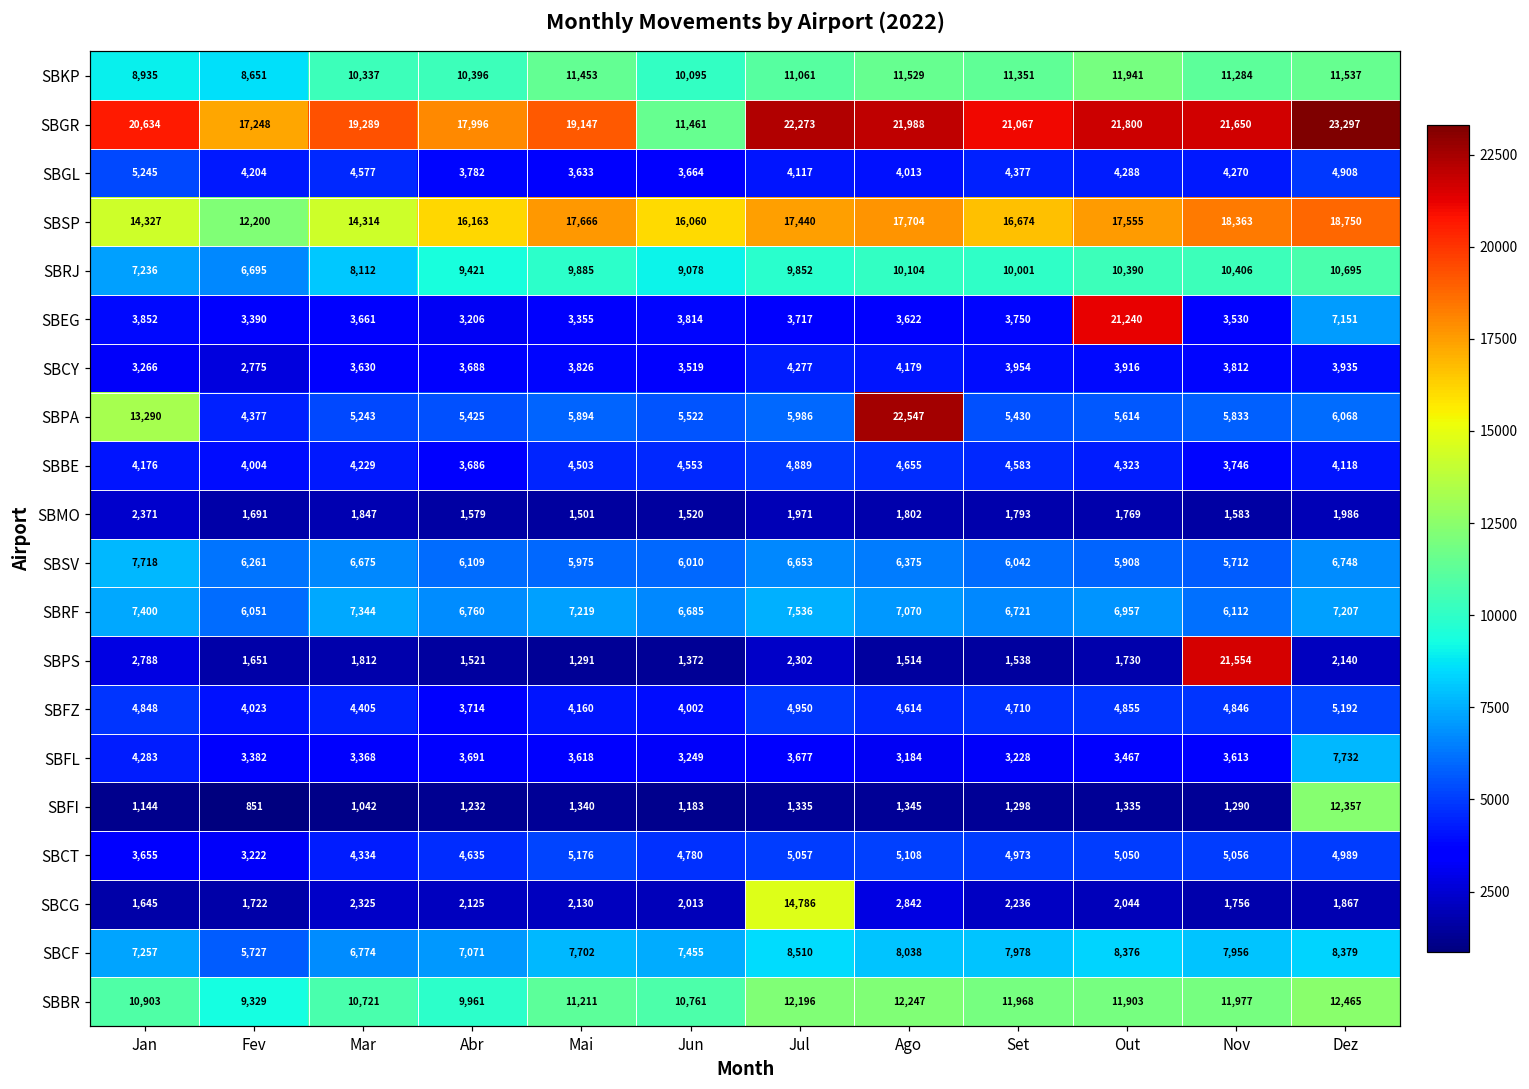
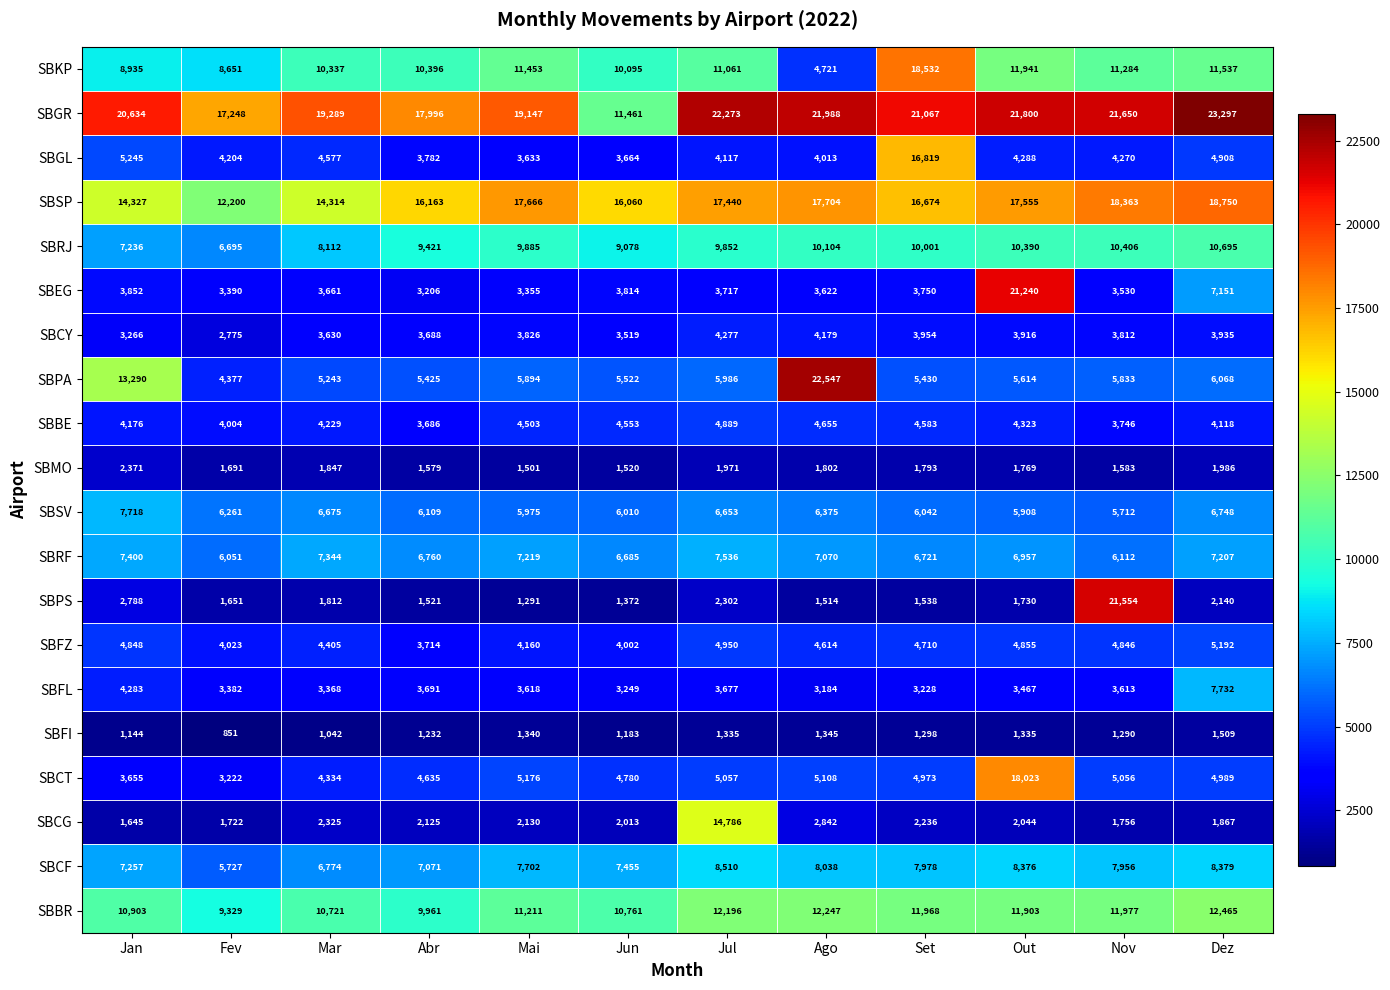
  {
    "SBKP": {
      "Jan": "8,935",
      "Fev": "8,651",
      "Mar": "10,337",
      "Abr": "10,396",
      "Mai": "11,453",
      "Jun": "10,095",
      "Jul": "11,061",
-     "Ago": "11,529",
-     "Set": "11,351",
+     "Ago": "4,721",
+     "Set": "18,532",
      "Out": "11,941",
      "Nov": "11,284",
      "Dez": "11,537"
    },
    "SBGL": {
      "Jan": "5,245",
      "Fev": "4,204",
      "Mar": "4,577",
      "Abr": "3,782",
      "Mai": "3,633",
      "Jun": "3,664",
      "Jul": "4,117",
      "Ago": "4,013",
-     "Set": "4,377",
+     "Set": "16,819",
      "Out": "4,288",
      "Nov": "4,270",
      "Dez": "4,908"
    },
    "SBFI": {
      "Jan": "1,144",
      "Fev": "851",
      "Mar": "1,042",
      "Abr": "1,232",
      "Mai": "1,340",
      "Jun": "1,183",
      "Jul": "1,335",
      "Ago": "1,345",
      "Set": "1,298",
      "Out": "1,335",
      "Nov": "1,290",
-     "Dez": "12,357"
+     "Dez": "1,509"
    },
    "SBCT": {
      "Jan": "3,655",
      "Fev": "3,222",
      "Mar": "4,334",
      "Abr": "4,635",
      "Mai": "5,176",
      "Jun": "4,780",
      "Jul": "5,057",
      "Ago": "5,108",
      "Set": "4,973",
-     "Out": "5,050",
+     "Out": "18,023",
      "Nov": "5,056",
      "Dez": "4,989"
    }
  }
